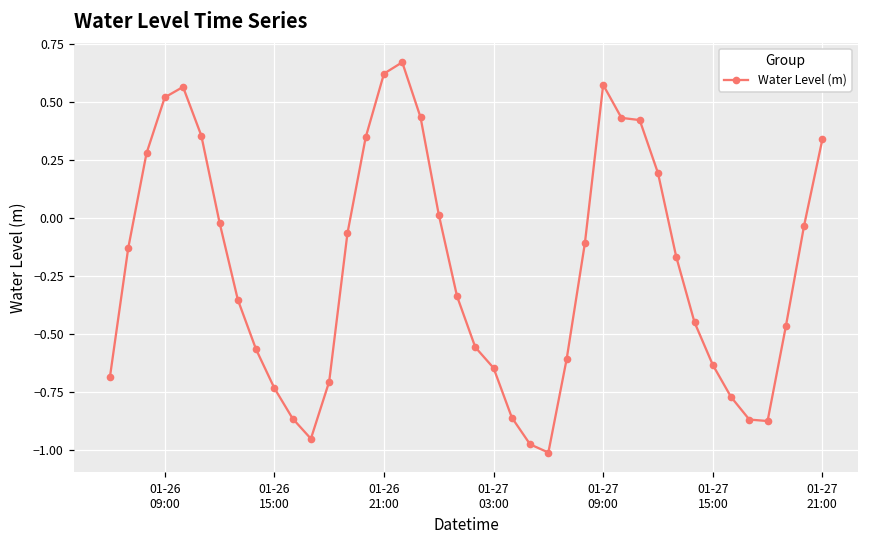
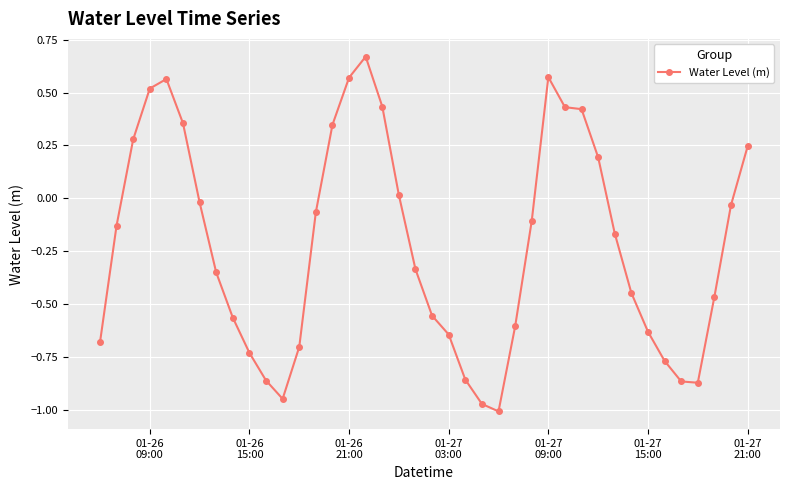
  {
    "01-26 09:00": 0.52,
    "01-26 15:00": -0.73,
-   "01-26 21:00": 0.62,
+   "01-26 21:00": 0.57,
    "01-27 03:00": -0.65,
    "01-27 09:00": 0.57,
    "01-27 15:00": -0.63,
-   "01-27 21:00": 0.34
+   "01-27 21:00": 0.25
  }
